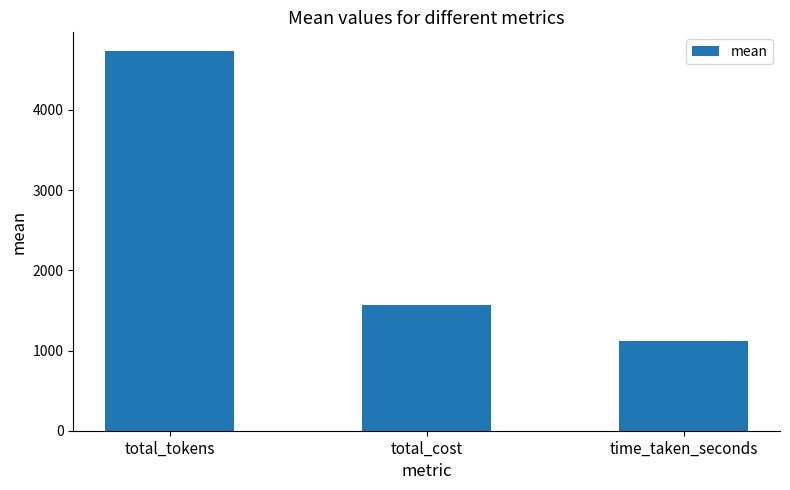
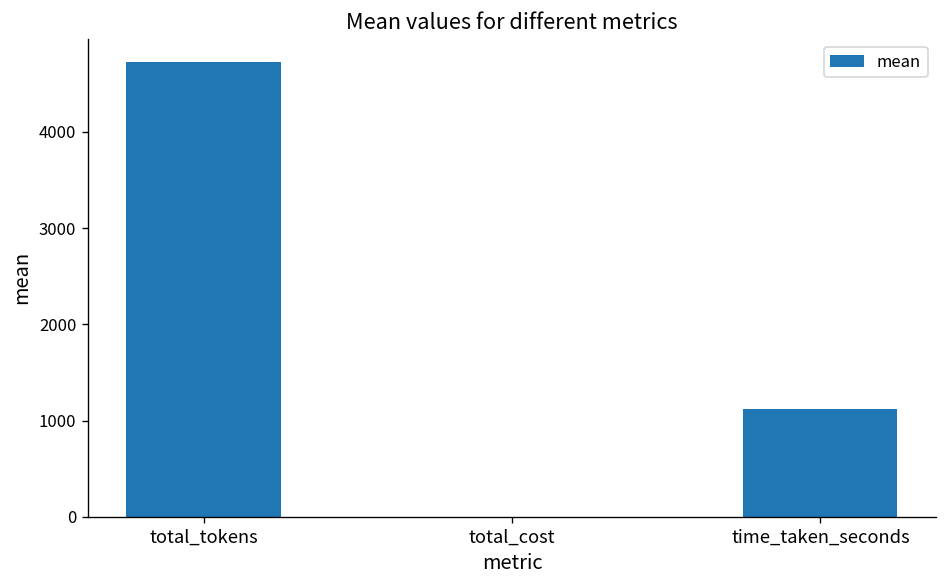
  {
    "total_tokens": 4700,
-   "total_cost": 1600,
+   "total_cost": 0,
    "time_taken_seconds": 1100
  }
